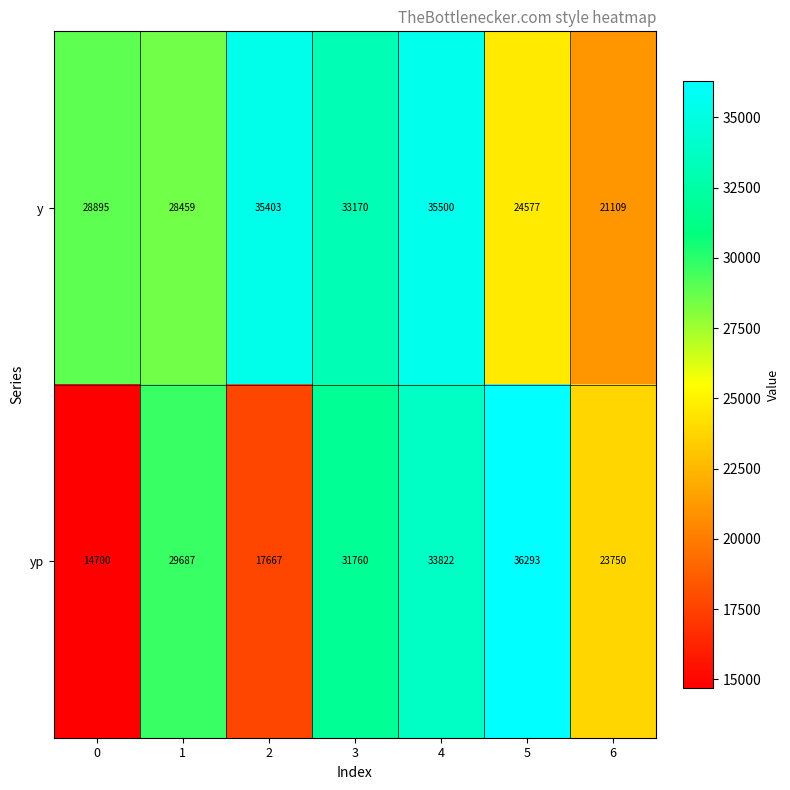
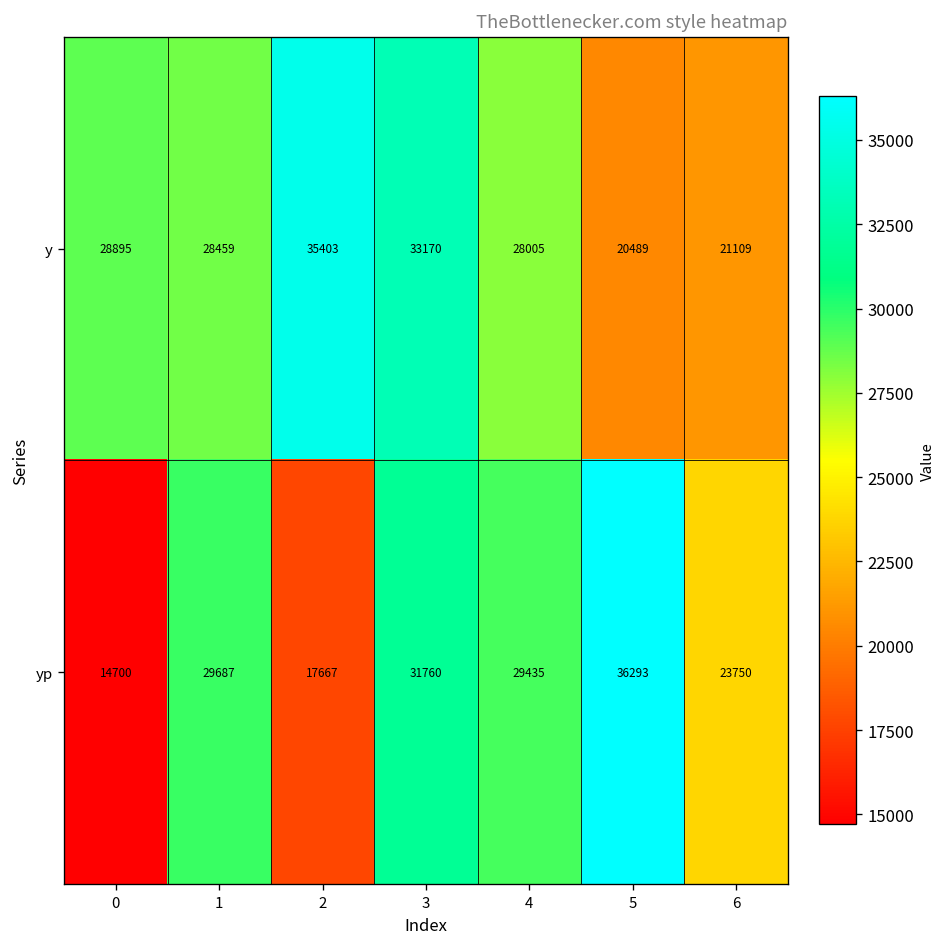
  {
    "y": {
      "0": 28895,
      "1": 28459,
      "2": 35403,
      "3": 33170,
-     "4": 35500,
-     "5": 24577,
+     "4": 28005,
+     "5": 20489,
      "6": 21109
    },
    "yp": {
      "0": 14700,
      "1": 29687,
      "2": 17667,
      "3": 31760,
-     "4": 33822,
+     "4": 29435,
      "5": 36293,
      "6": 23750
    }
  }
